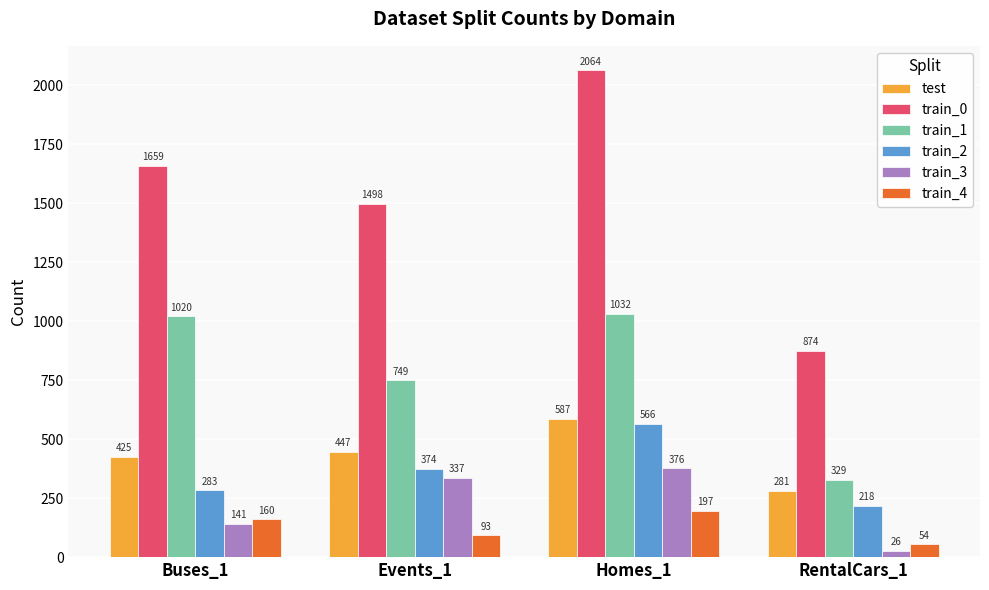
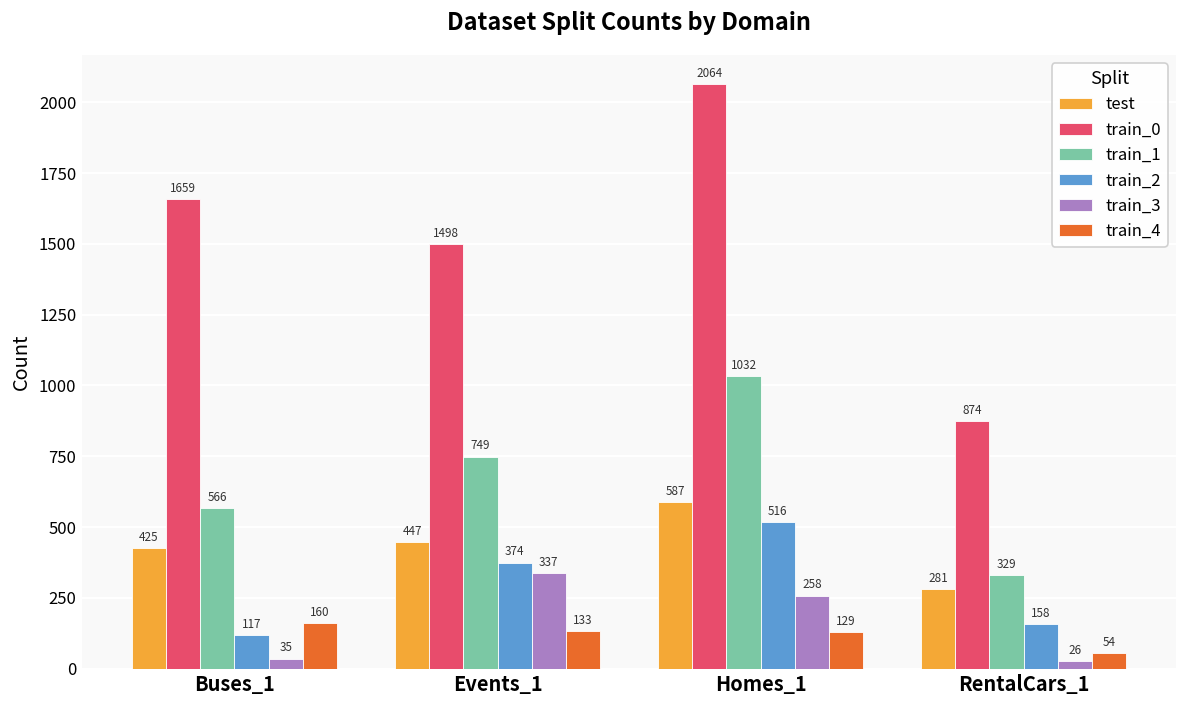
  {
    "test": {
      "Buses_1": 425,
      "Events_1": 447,
      "Homes_1": 587,
      "RentalCars_1": 281
    },
    "train_0": {
      "Buses_1": 1659,
      "Events_1": 1498,
      "Homes_1": 2064,
      "RentalCars_1": 874
    },
    "train_1": {
-     "Buses_1": 1020,
+     "Buses_1": 566,
      "Events_1": 749,
      "Homes_1": 1032,
      "RentalCars_1": 329
    },
    "train_2": {
-     "Buses_1": 283,
+     "Buses_1": 117,
      "Events_1": 374,
-     "Homes_1": 566,
-     "RentalCars_1": 218
+     "Homes_1": 516,
+     "RentalCars_1": 158
    },
    "train_3": {
-     "Buses_1": 141,
+     "Buses_1": 35,
      "Events_1": 337,
-     "Homes_1": 376,
+     "Homes_1": 258,
      "RentalCars_1": 26
    },
    "train_4": {
      "Buses_1": 160,
-     "Events_1": 93,
-     "Homes_1": 197,
+     "Events_1": 133,
+     "Homes_1": 129,
      "RentalCars_1": 54
    }
  }
